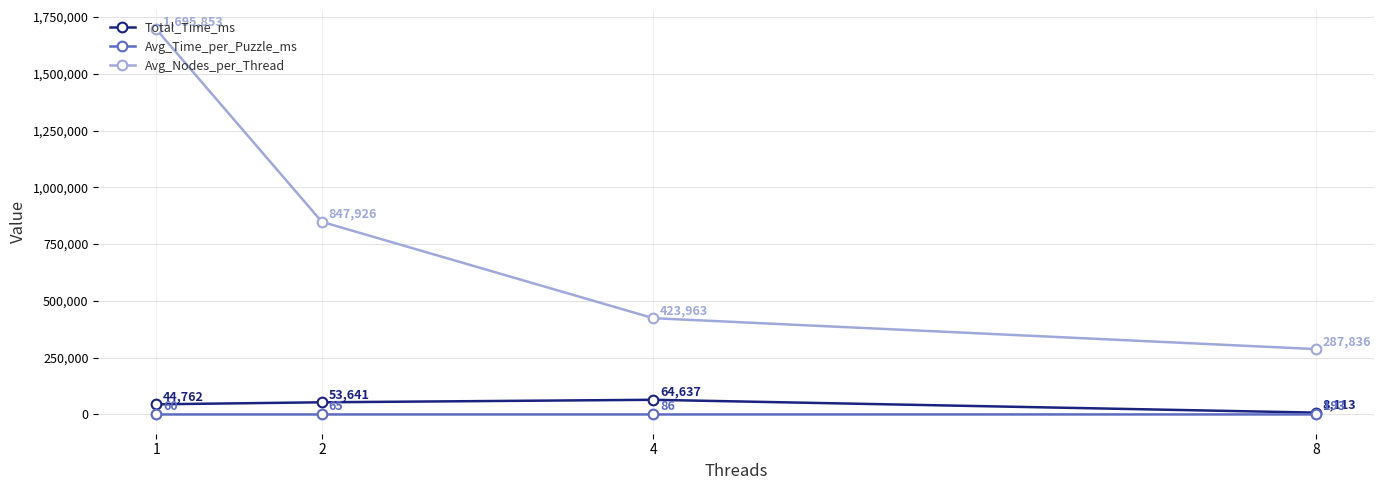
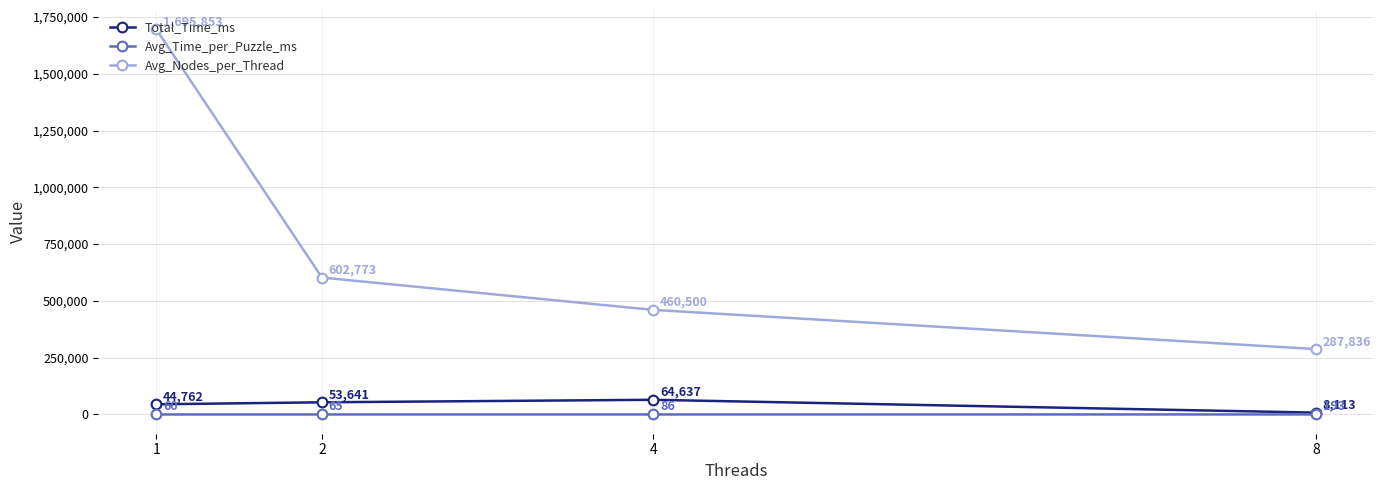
  {
    "Total_Time_ms": {
      "1": "44,762",
      "2": "53,641",
      "4": "64,637"
    },
    "Avg_Time_per_Puzzle_ms": {
      "2": "65",
      "4": "86"
    },
    "Avg_Nodes_per_Thread": {
      "1": "1,695,853",
-     "2": "847,926",
-     "4": "423,963",
+     "2": "602,773",
+     "4": "460,500",
      "8": "287,836"
    }
  }
